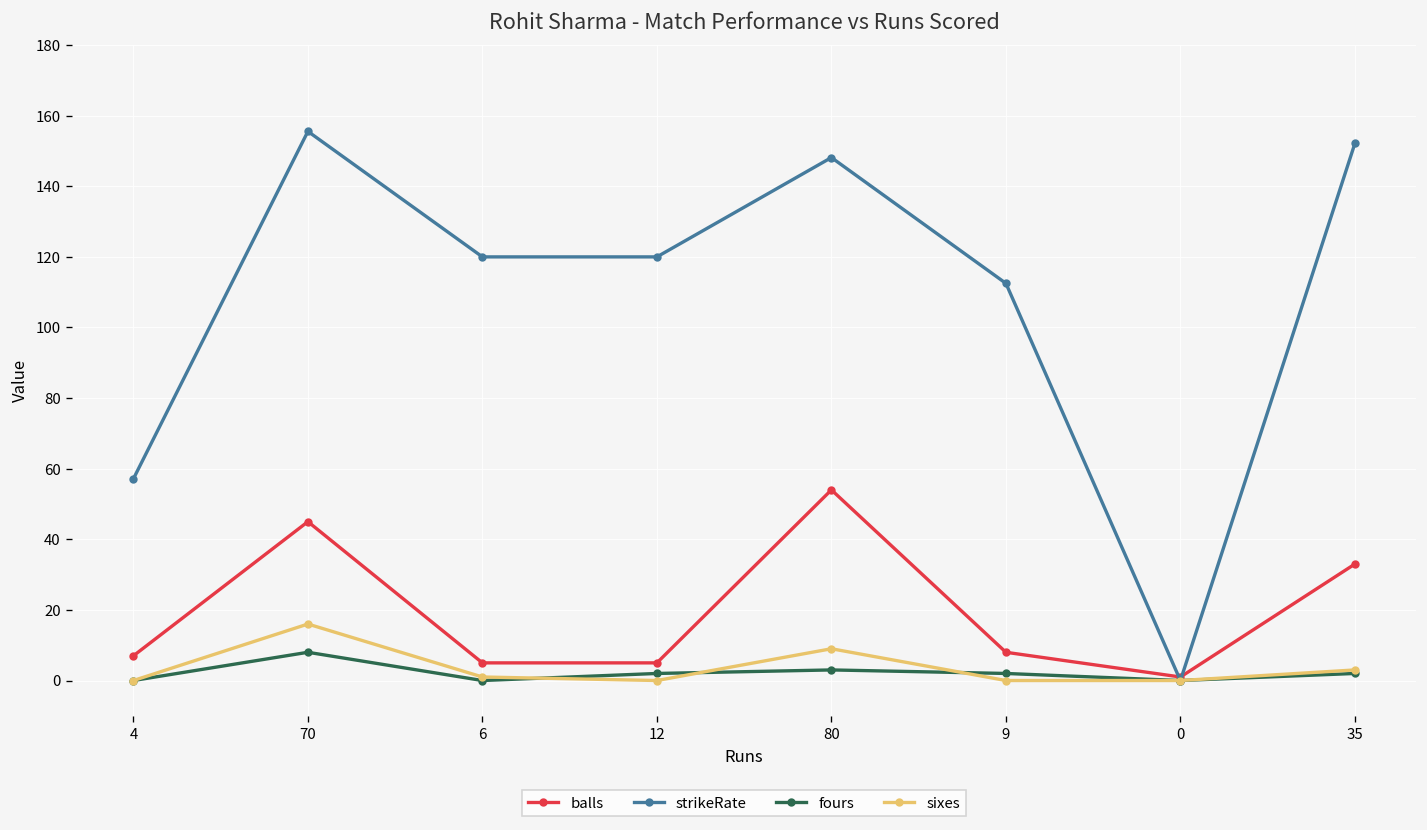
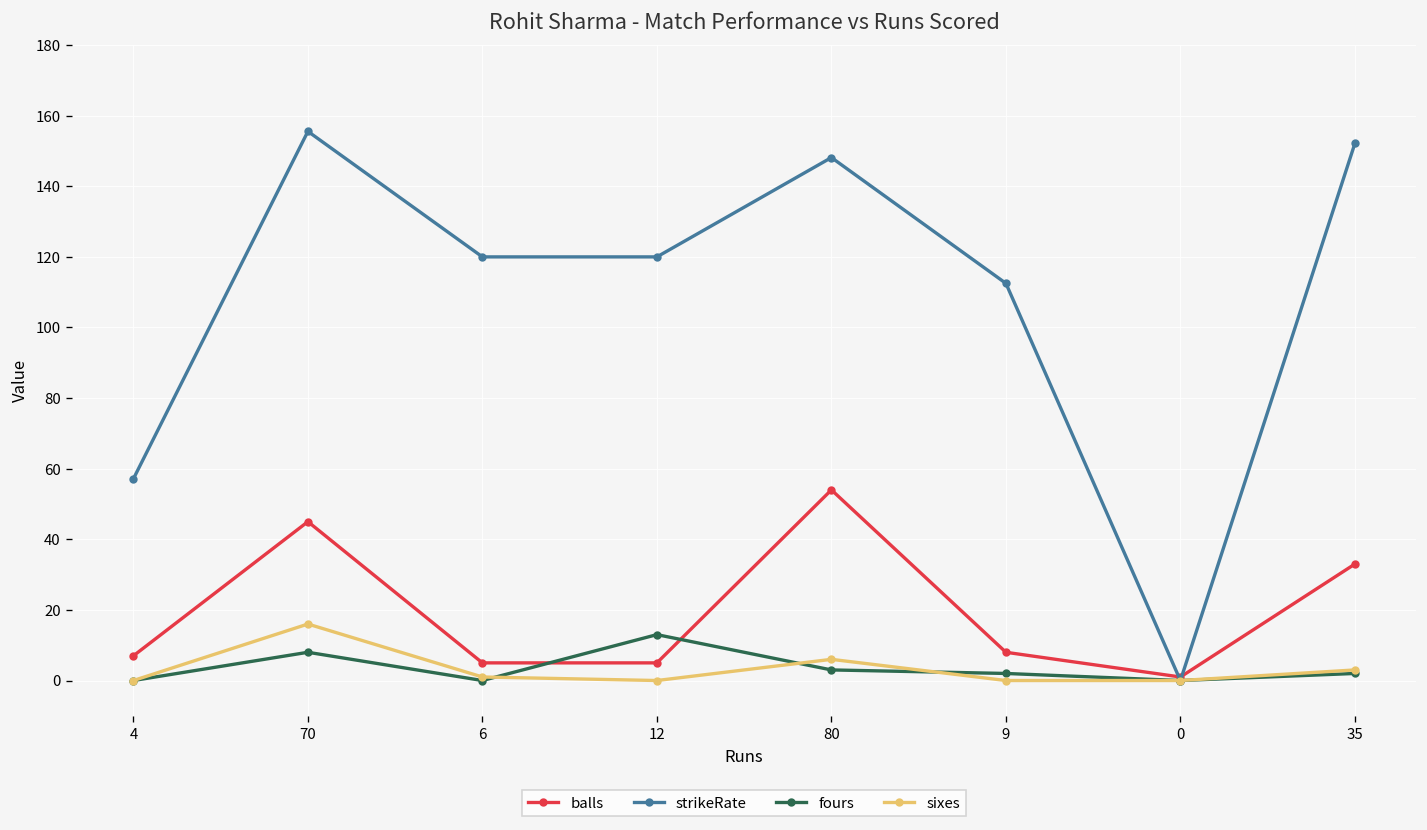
  {
    "balls": {
      "4": 7,
      "70": 45,
      "6": 5,
      "12": 5,
      "80": 54,
      "9": 8,
      "0": 1,
      "35": 33
    },
    "strikeRate": {
      "4": 57,
      "70": 156,
      "6": 120,
      "12": 120,
      "80": 148,
      "9": 113,
      "35": 152
    },
    "fours": {
      "70": 8,
      "6": 0,
-     "12": 2,
+     "12": 13,
      "80": 3,
      "9": 2,
      "35": 2
    },
    "sixes": {
      "70": 16,
      "6": 1,
      "12": 0,
-     "80": 9,
+     "80": 6,
      "9": 0,
      "35": 3
    }
  }
